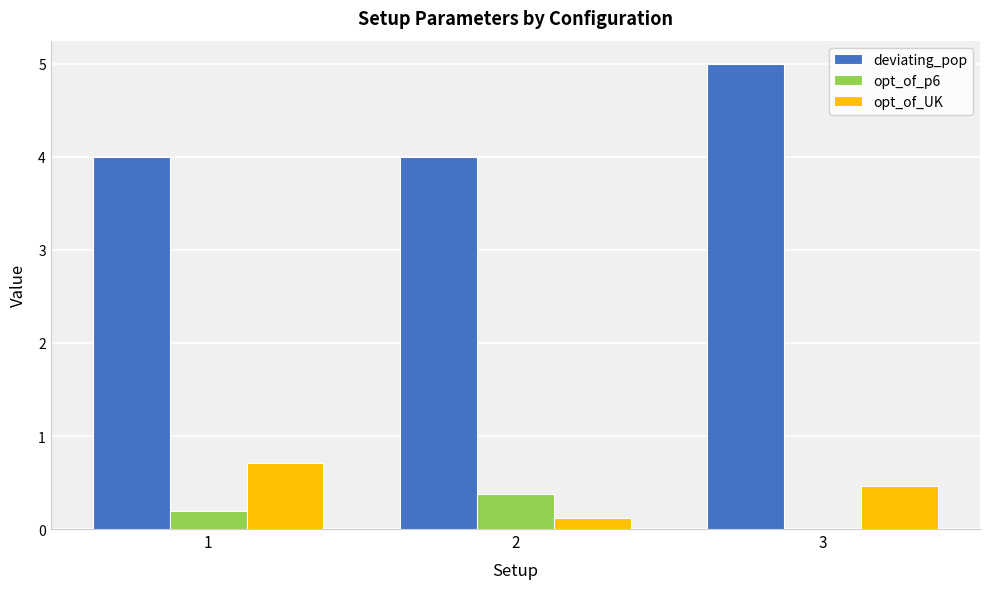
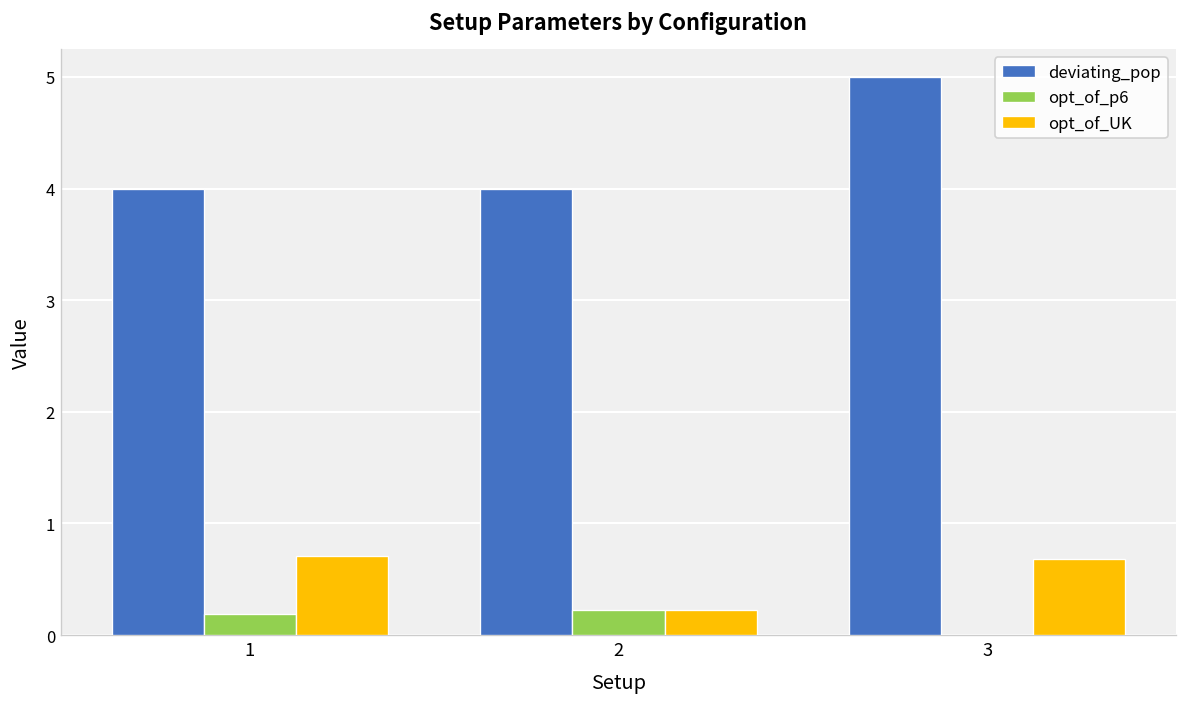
  {
    "deviating_pop": {
      "1": 4.0,
      "2": 4.0,
      "3": 5.0
    },
    "opt_of_p6": {
      "1": 0.2,
-     "2": 0.4,
+     "2": 0.2,
      "3": 0.0
    },
    "opt_of_UK": {
      "1": 0.7,
-     "2": 0.1,
-     "3": 0.5
+     "2": 0.2,
+     "3": 0.7
    }
  }
